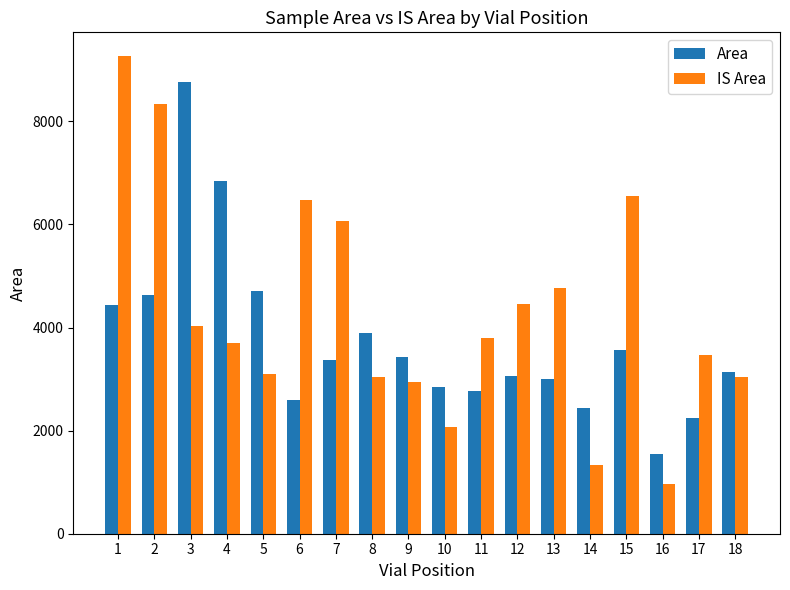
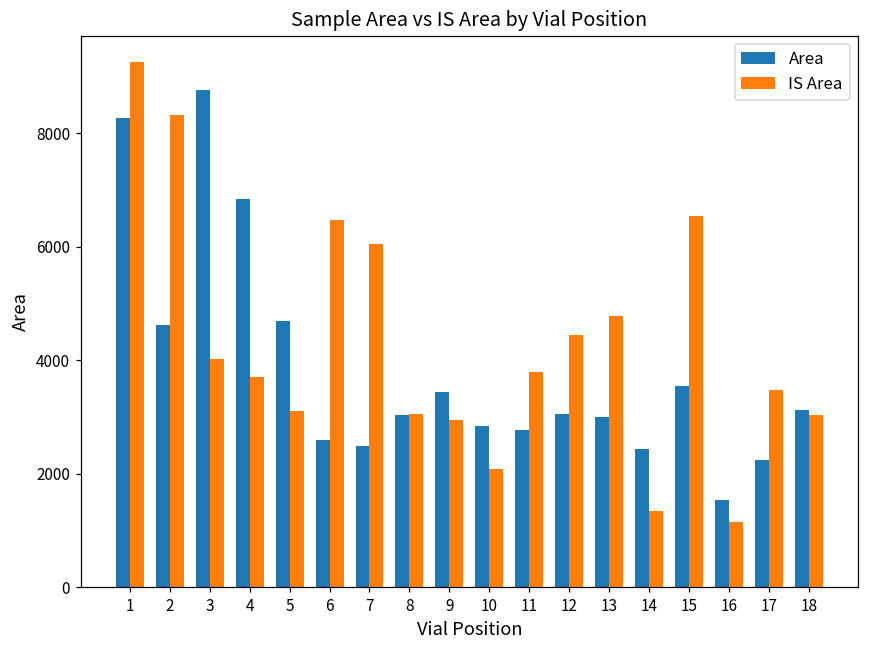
  {
    "Area": {
-     "1": 4400,
+     "1": 8300,
      "2": 4600,
      "3": 8800,
      "4": 6800,
      "5": 4700,
      "6": 2600,
-     "7": 3400,
-     "8": 3900,
+     "7": 2500,
+     "8": 3000,
      "9": 3400,
      "10": 2800,
      "11": 2800,
      "12": 3100,
      "13": 3000,
      "14": 2400,
      "15": 3600,
      "16": 1500,
      "17": 2200,
      "18": 3100
    },
    "IS Area": {
      "1": 9300,
      "2": 8300,
      "3": 4000,
      "4": 3700,
      "5": 3100,
      "6": 6500,
      "7": 6100,
      "8": 3000,
      "9": 3000,
      "10": 2100,
      "11": 3800,
      "12": 4400,
      "13": 4800,
      "14": 1300,
      "15": 6500,
-     "16": 1000,
+     "16": 1100,
      "17": 3500,
      "18": 3000
    }
  }
